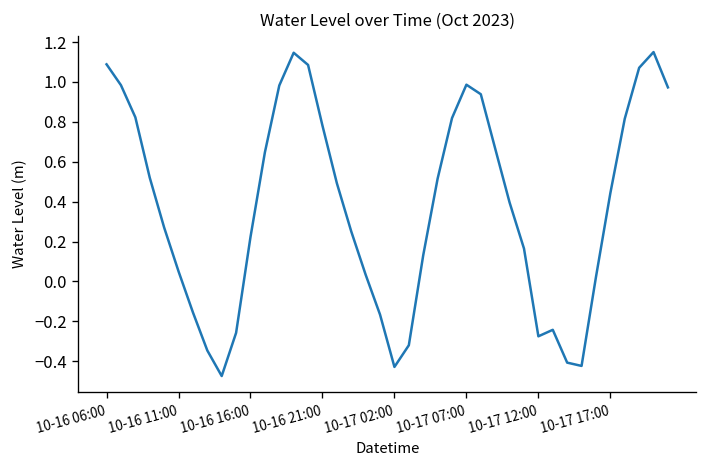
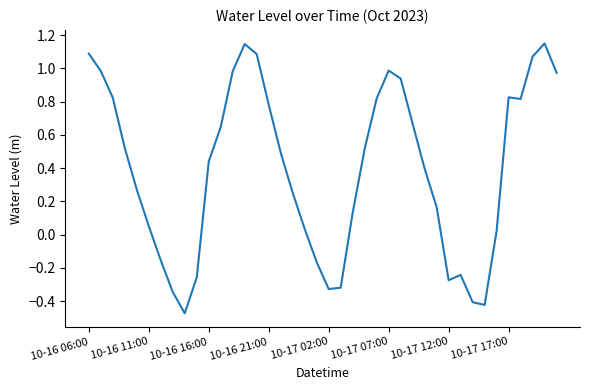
  {
    "10-16 06:00": 1.09,
    "10-16 11:00": 0.05,
-   "10-16 16:00": 0.22,
+   "10-16 16:00": 0.44,
    "10-16 21:00": 0.78,
-   "10-17 02:00": -0.43,
+   "10-17 02:00": -0.33,
    "10-17 07:00": 0.99,
    "10-17 12:00": -0.28,
-   "10-17 17:00": 0.44
+   "10-17 17:00": 0.83
  }
